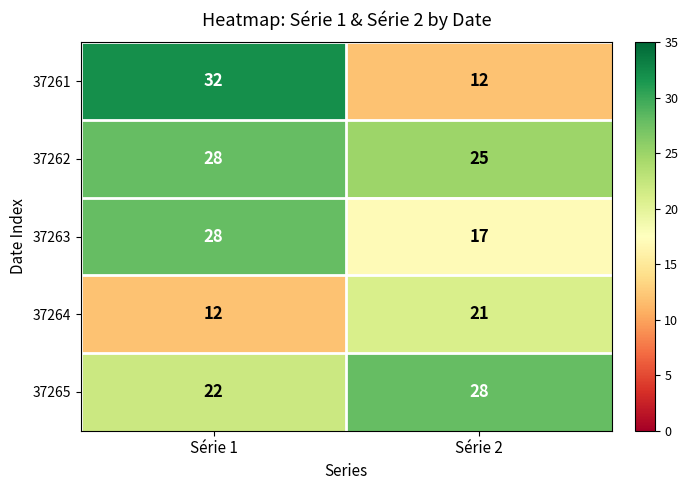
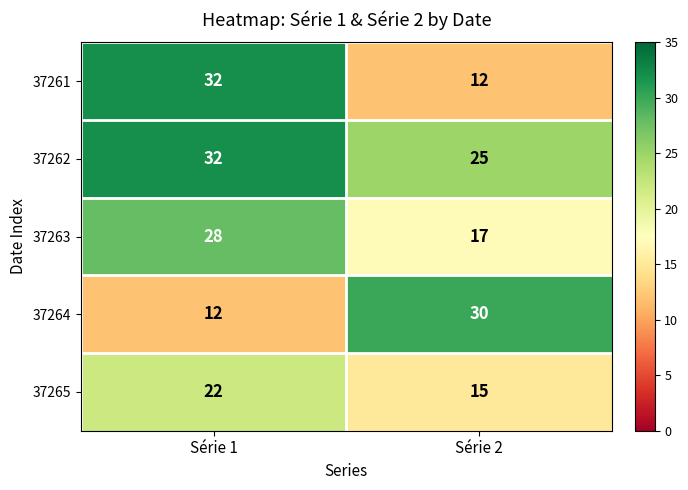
  {
    "37261": {
      "Série 1": 32,
      "Série 2": 12
    },
    "37262": {
-     "Série 1": 28,
+     "Série 1": 32,
      "Série 2": 25
    },
    "37263": {
      "Série 1": 28,
      "Série 2": 17
    },
    "37264": {
      "Série 1": 12,
-     "Série 2": 21
+     "Série 2": 30
    },
    "37265": {
      "Série 1": 22,
-     "Série 2": 28
+     "Série 2": 15
    }
  }
